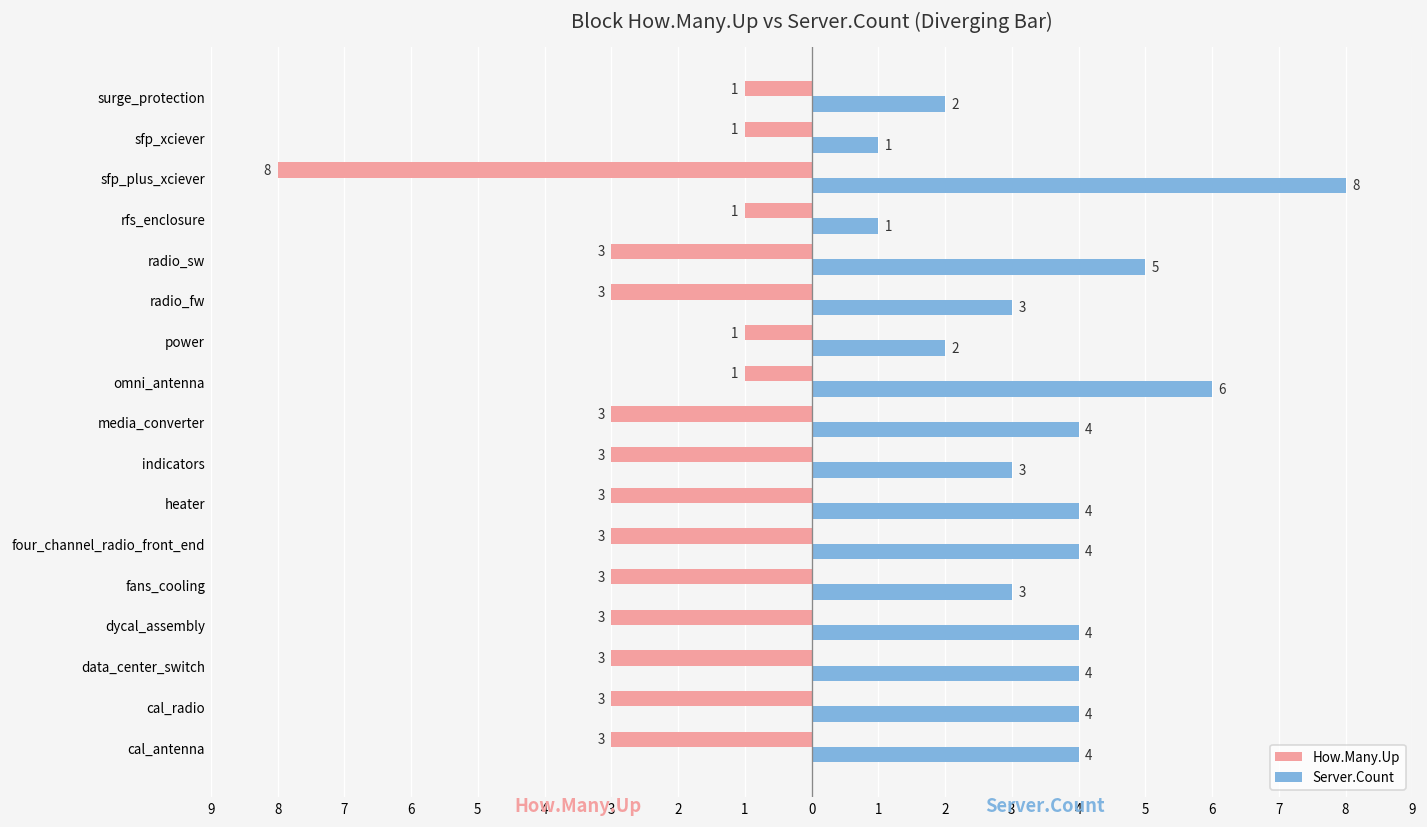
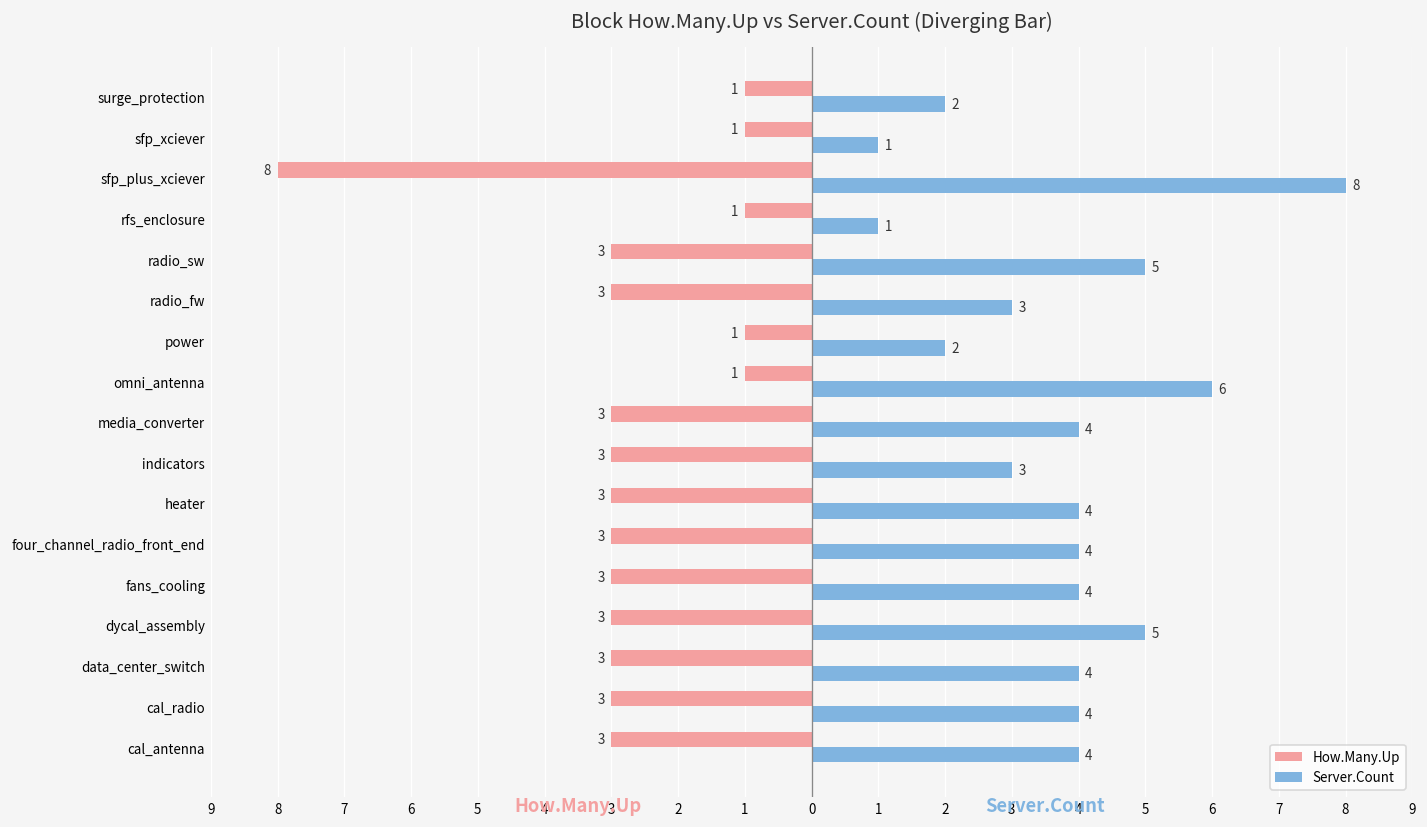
  {
    "Server.Count": {
      "surge_protection": 2,
      "sfp_xciever": 1,
      "sfp_plus_xciever": 8,
      "rfs_enclosure": 1,
      "radio_sw": 5,
      "radio_fw": 3,
      "power": 2,
      "omni_antenna": 6,
      "media_converter": 4,
      "indicators": 3,
      "heater": 4,
      "four_channel_radio_front_end": 4,
-     "fans_cooling": 3,
-     "dycal_assembly": 4,
+     "fans_cooling": 4,
+     "dycal_assembly": 5,
      "data_center_switch": 4,
      "cal_radio": 4,
      "cal_antenna": 4
    }
  }
